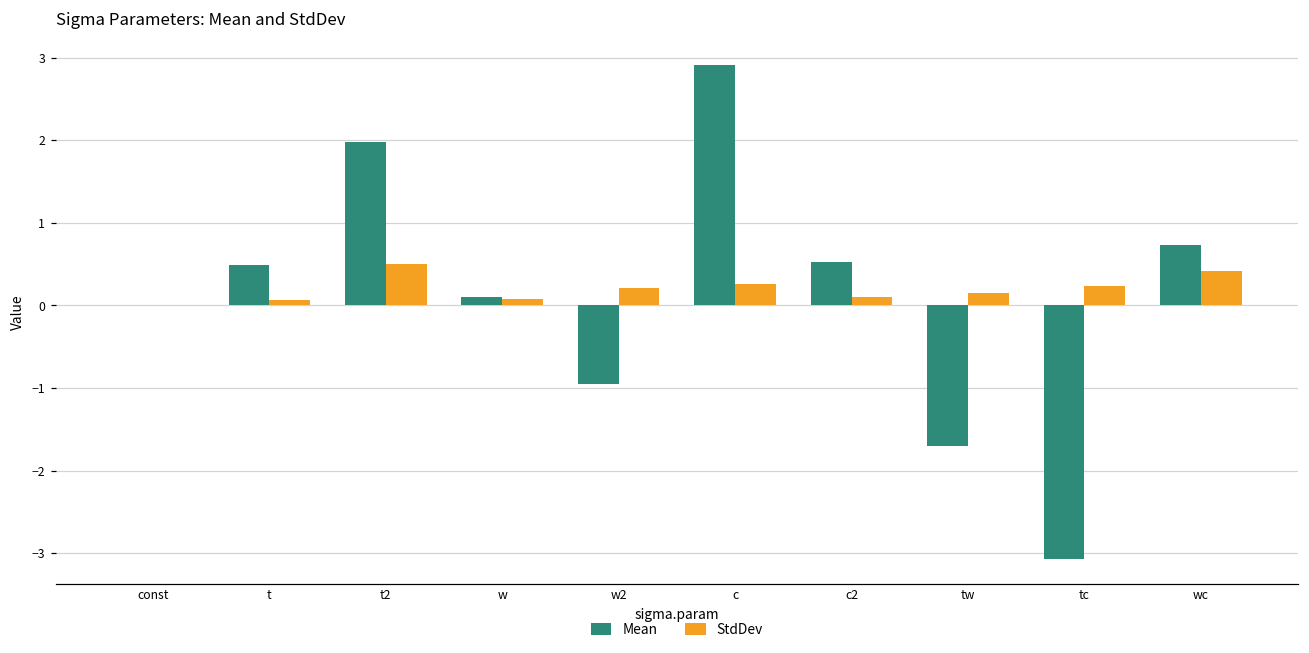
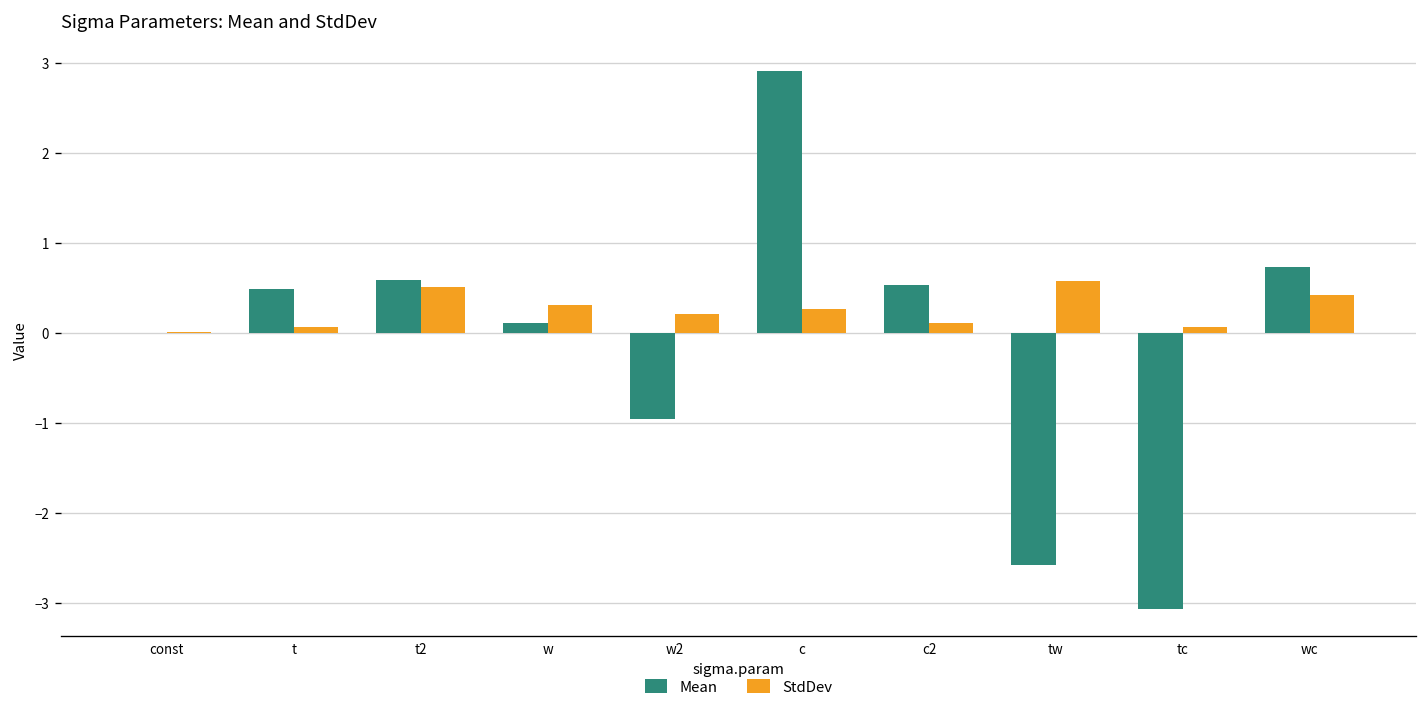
  {
    "Mean": {
      "t": 0.5,
-     "t2": 2.0,
+     "t2": 0.6,
      "w": 0.1,
      "w2": -1.0,
      "c": 2.9,
      "c2": 0.5,
-     "tw": -1.7,
+     "tw": -2.6,
      "tc": -3.1,
      "wc": 0.7
    },
    "StdDev": {
      "t": 0.1,
      "t2": 0.5,
-     "w": 0.1,
+     "w": 0.3,
      "w2": 0.2,
      "c": 0.3,
      "c2": 0.1,
-     "tw": 0.1,
-     "tc": 0.2,
+     "tw": 0.6,
+     "tc": 0.1,
      "wc": 0.4
    }
  }
